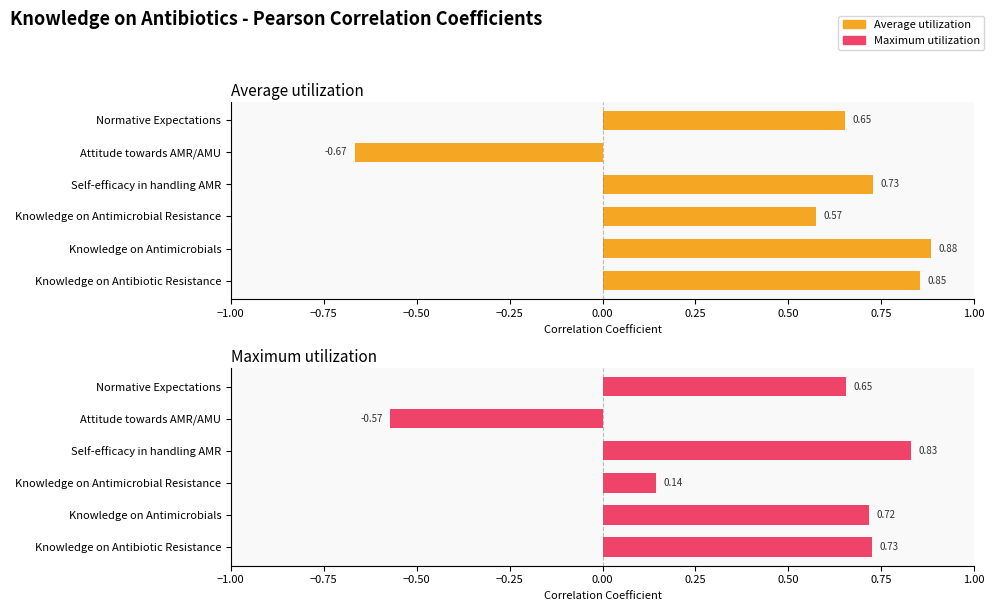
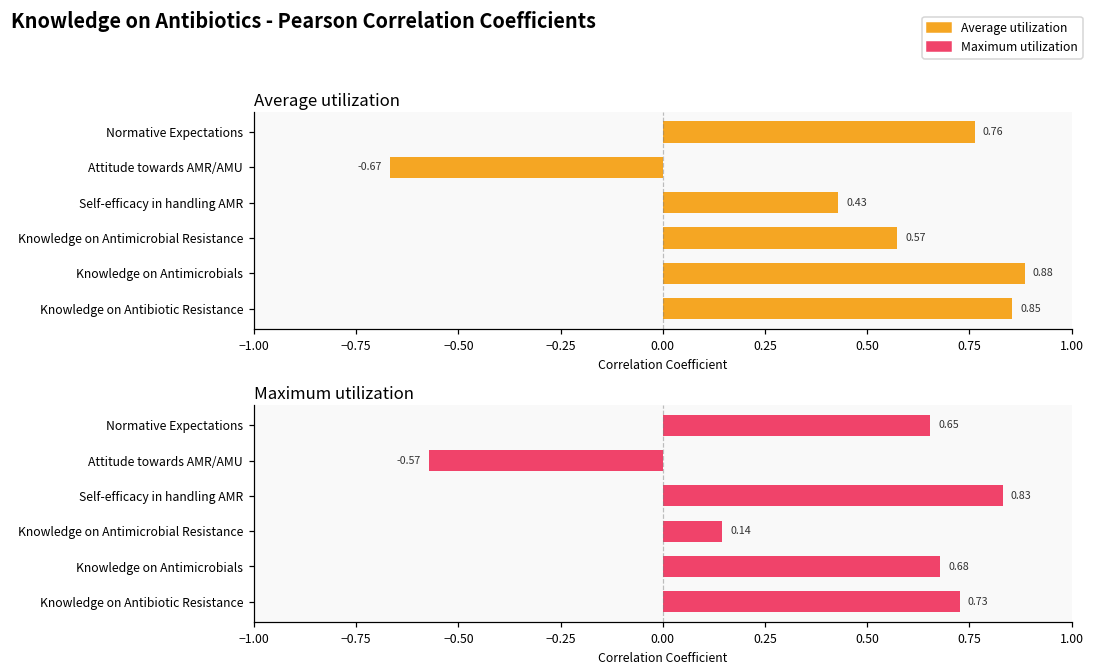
  {
    "Average utilization": {
-     "Normative Expectations": 0.65,
+     "Normative Expectations": 0.76,
      "Attitude towards AMR/AMU": -0.67,
-     "Self-efficacy in handling AMR": 0.73,
+     "Self-efficacy in handling AMR": 0.43,
      "Knowledge on Antimicrobial Resistance": 0.57,
      "Knowledge on Antimicrobials": 0.88,
      "Knowledge on Antibiotic Resistance": 0.85
    },
    "Maximum utilization": {
      "Normative Expectations": 0.65,
      "Attitude towards AMR/AMU": -0.57,
      "Self-efficacy in handling AMR": 0.83,
      "Knowledge on Antimicrobial Resistance": 0.14,
-     "Knowledge on Antimicrobials": 0.72,
+     "Knowledge on Antimicrobials": 0.68,
      "Knowledge on Antibiotic Resistance": 0.73
    }
  }
